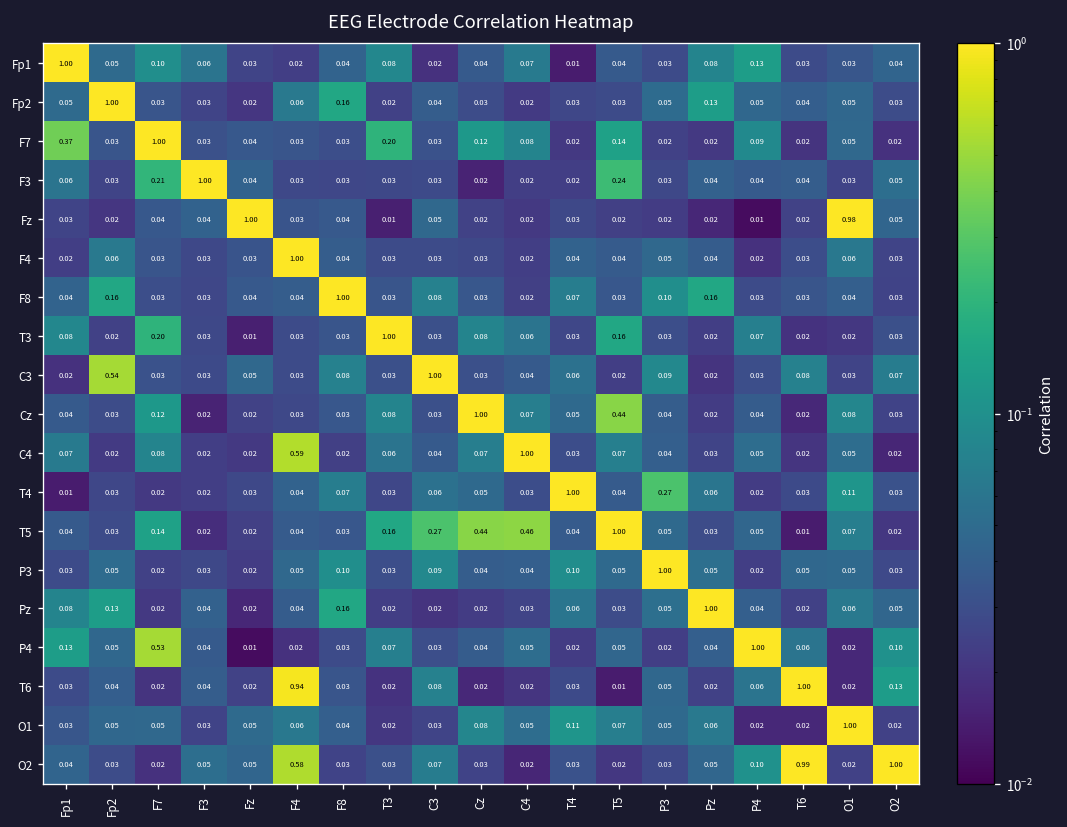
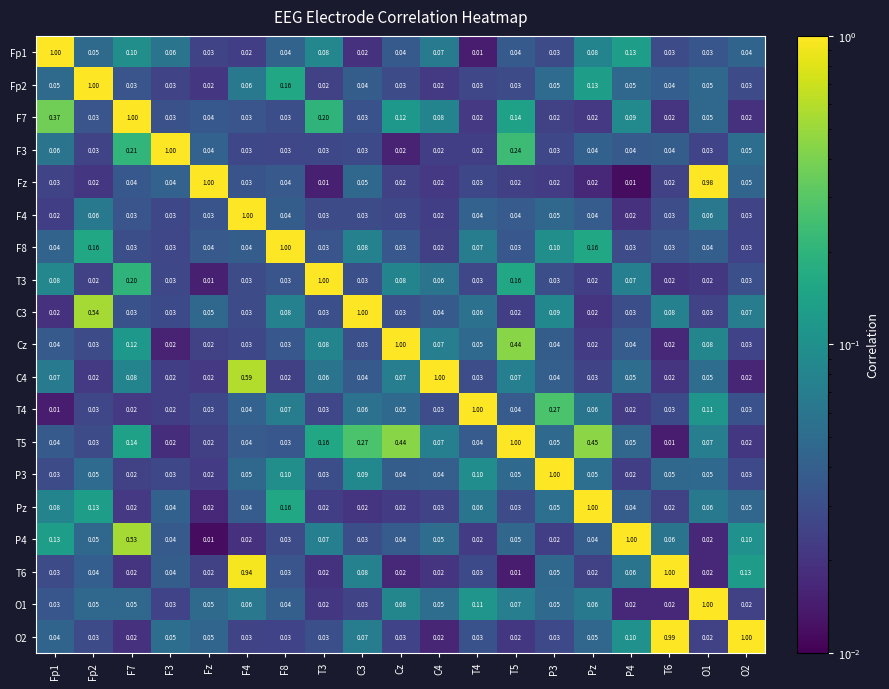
  {
    "T5": {
      "Fp1": 0.04,
      "Fp2": 0.03,
      "F7": 0.14,
      "F3": 0.02,
      "Fz": 0.02,
      "F4": 0.04,
      "F8": 0.03,
      "T3": 0.16,
      "C3": 0.27,
      "Cz": 0.44,
-     "C4": 0.46,
+     "C4": 0.07,
      "T4": 0.04,
      "T5": 1.00,
      "P3": 0.05,
-     "Pz": 0.03,
+     "Pz": 0.45,
      "P4": 0.05,
      "T6": 0.01,
      "O1": 0.07,
      "O2": 0.02
    },
    "O2": {
      "Fp1": 0.04,
      "Fp2": 0.03,
      "F7": 0.02,
      "F3": 0.05,
      "Fz": 0.05,
-     "F4": 0.58,
+     "F4": 0.03,
      "F8": 0.03,
      "T3": 0.03,
      "C3": 0.07,
      "Cz": 0.03,
      "C4": 0.02,
      "T4": 0.03,
      "T5": 0.02,
      "P3": 0.03,
      "Pz": 0.05,
      "P4": 0.10,
      "T6": 0.99,
      "O1": 0.02,
      "O2": 1.00
    }
  }
